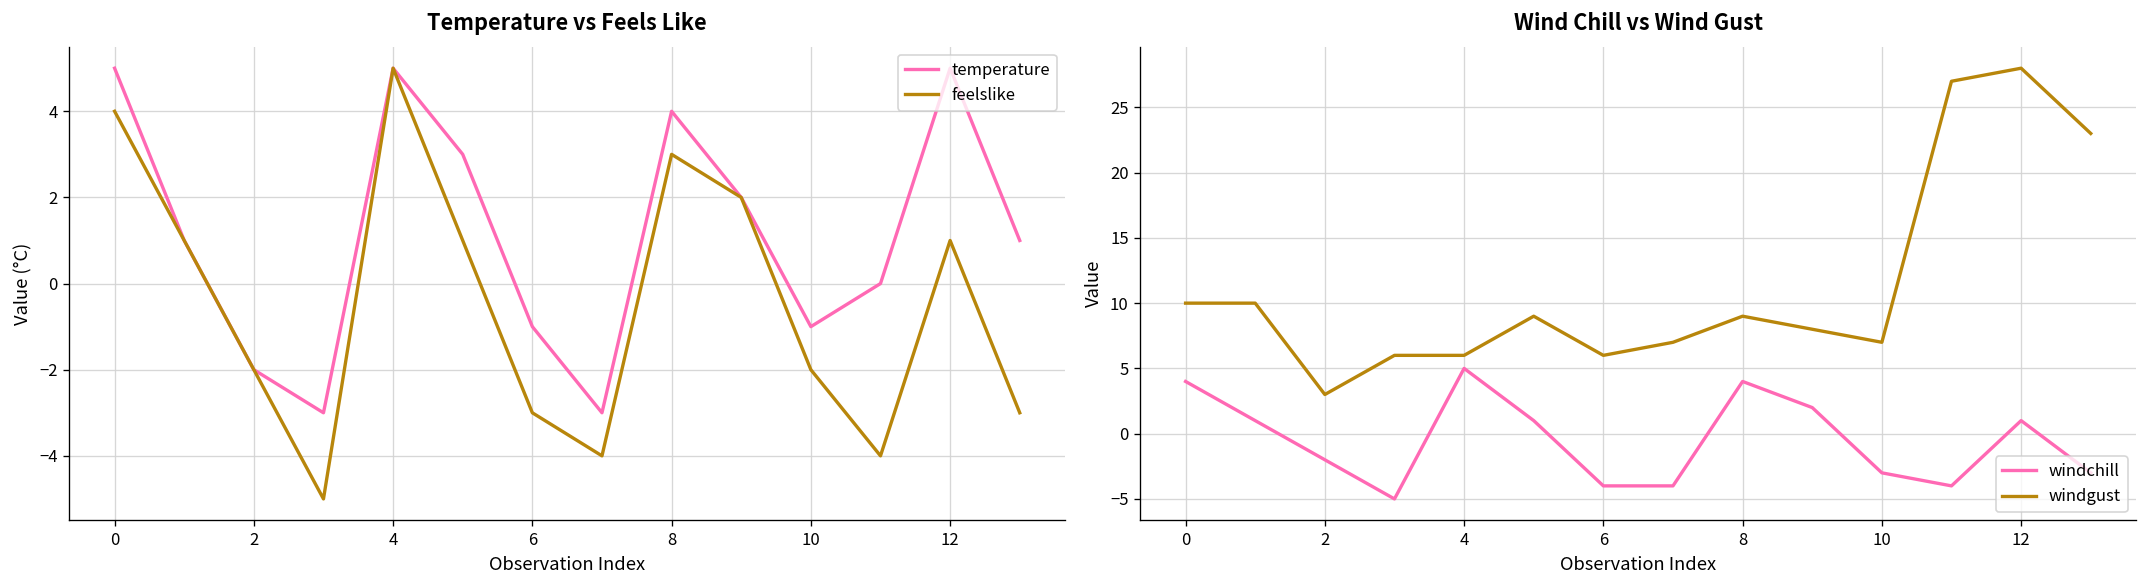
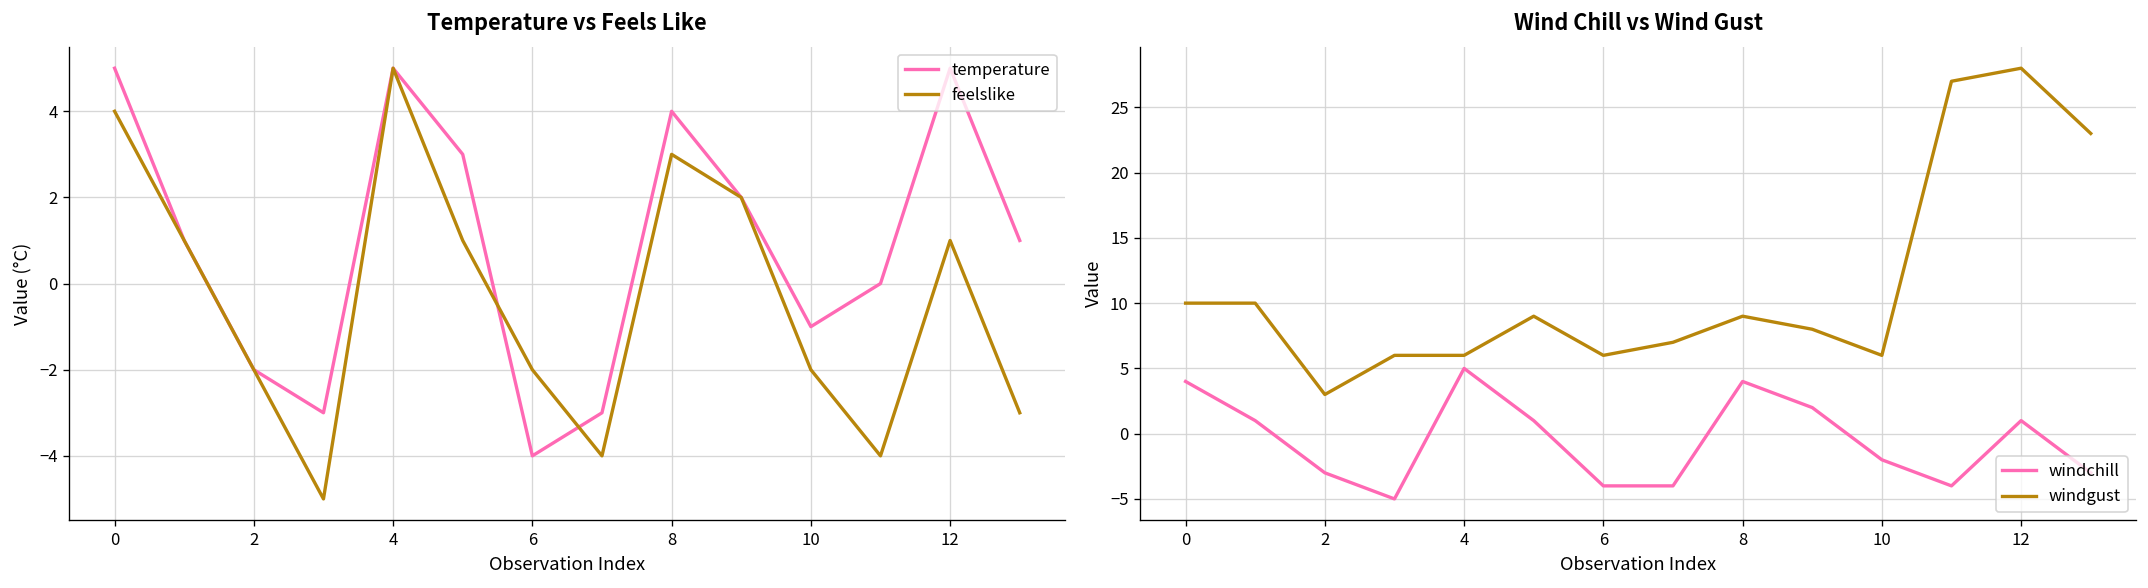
  {
    "Temperature vs Feels Like": {
      "temperature": {
        "0": 5,
-       "6": -1,
+       "6": -4,
        "8": 4,
        "10": -1
      },
      "feelslike": {
        "0": 4,
-       "6": -3,
+       "6": -2,
        "8": 3,
        "10": -2,
        "12": 1
      }
    },
    "Wind Chill vs Wind Gust": {
      "windchill": {
        "0": 4,
-       "2": -2,
+       "2": -3,
        "4": 5,
        "6": -4,
        "8": 4,
-       "10": -3,
+       "10": -2,
        "12": 1
      },
      "windgust": {
        "0": 10,
        "2": 3,
        "4": 6,
        "6": 6,
        "8": 9,
-       "10": 7,
+       "10": 6,
        "12": 28
      }
    }
  }
